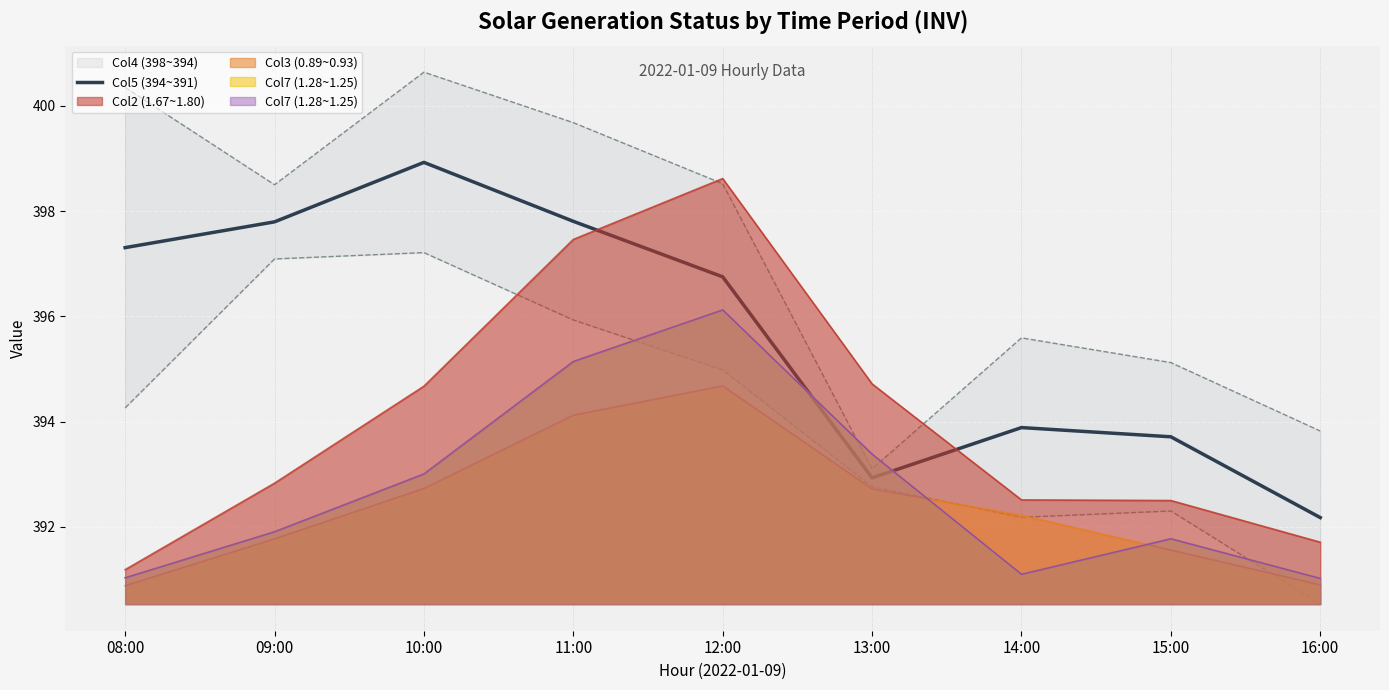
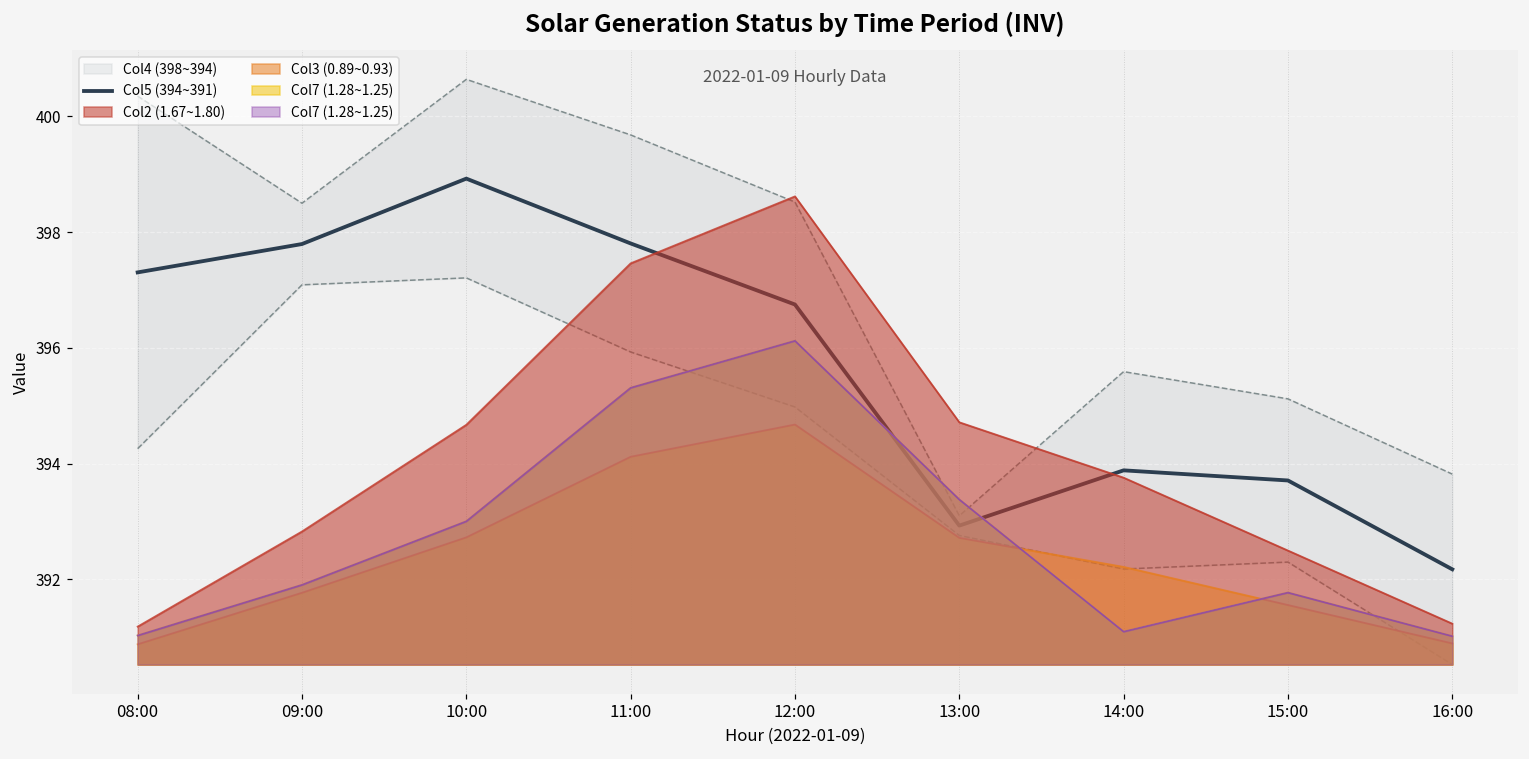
  {
    "Col5 (394~391)": {
      "08:00": 397.3,
      "09:00": 397.8,
      "10:00": 398.9,
      "11:00": 397.8,
      "12:00": 396.8,
      "13:00": 392.9,
      "14:00": 393.9,
      "15:00": 393.7,
      "16:00": 392.2
    },
    "Col4 (398~394)": {
      "09:00": 398.5,
      "10:00": 400.6,
      "11:00": 399.7,
      "12:00": 398.5,
      "13:00": 393.1,
      "14:00": 395.6,
      "15:00": 395.1,
      "16:00": 393.8
    },
    "Col2 (1.67~1.80)": {
      "08:00": 391.2,
      "09:00": 392.8,
      "10:00": 394.7,
      "11:00": 397.5,
      "12:00": 398.6,
      "13:00": 394.7,
-     "14:00": 392.5,
+     "14:00": 393.8,
      "15:00": 392.5,
-     "16:00": 391.7
+     "16:00": 391.2
    },
    "Col3 (0.89~0.93)": {
      "08:00": 390.9,
      "09:00": 391.8,
      "10:00": 392.7,
      "11:00": 394.1,
      "12:00": 394.7,
      "15:00": 391.6,
      "16:00": 390.9
    },
    "Col7 (1.28~1.25)": {
      "08:00": 391.0,
      "09:00": 391.9,
      "10:00": 393.0,
-     "11:00": 395.1,
+     "11:00": 395.3,
      "12:00": 396.1,
      "13:00": 393.4,
      "14:00": 391.1,
      "15:00": 391.8,
      "16:00": 391.0
    }
  }
